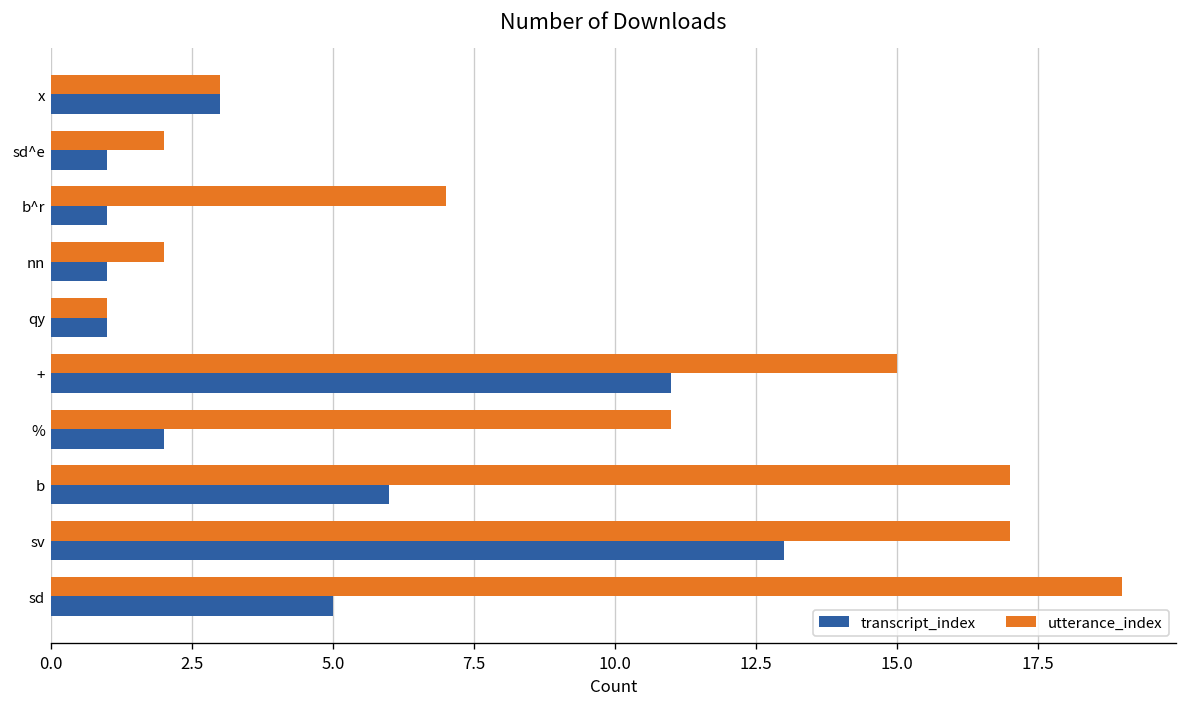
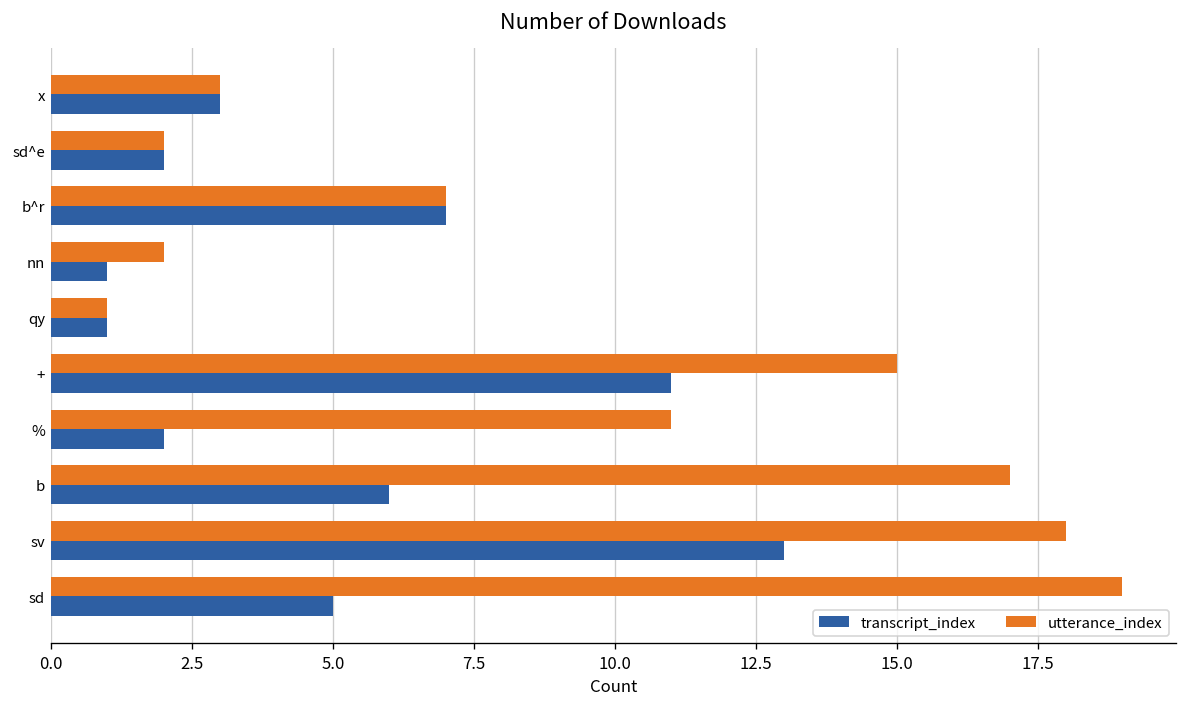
  {
    "transcript_index": {
      "x": 3,
-     "sd^e": 1,
-     "b^r": 1,
+     "sd^e": 2,
+     "b^r": 7,
      "nn": 1,
      "qy": 1,
      "+": 11,
      "%": 2,
      "b": 6,
      "sv": 13,
      "sd": 5
    },
    "utterance_index": {
      "x": 3,
      "sd^e": 2,
      "b^r": 7,
      "nn": 2,
      "qy": 1,
      "+": 15,
      "%": 11,
      "b": 17,
-     "sv": 17,
+     "sv": 18,
      "sd": 19
    }
  }
